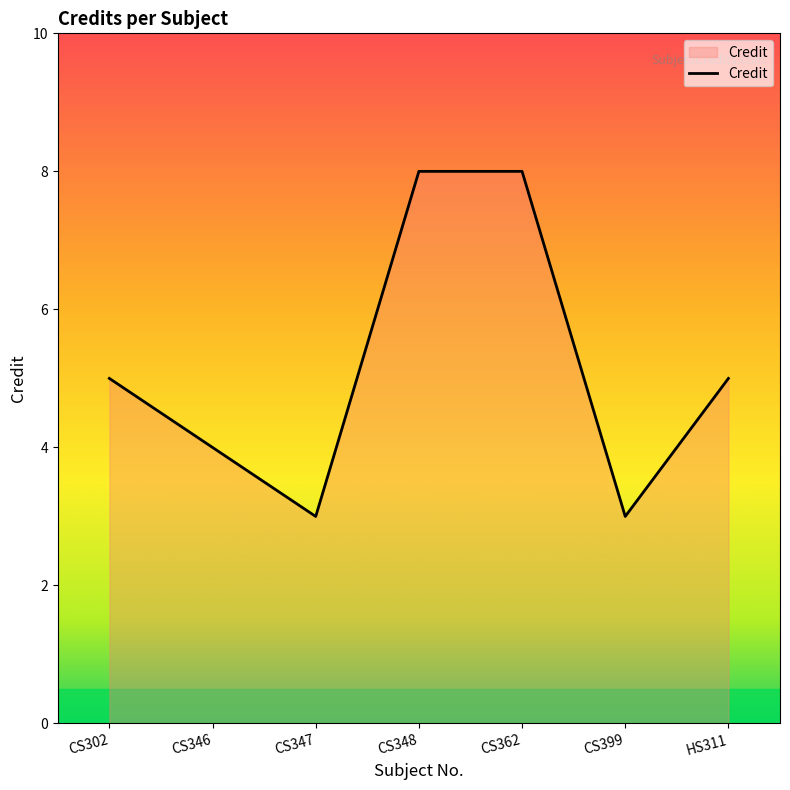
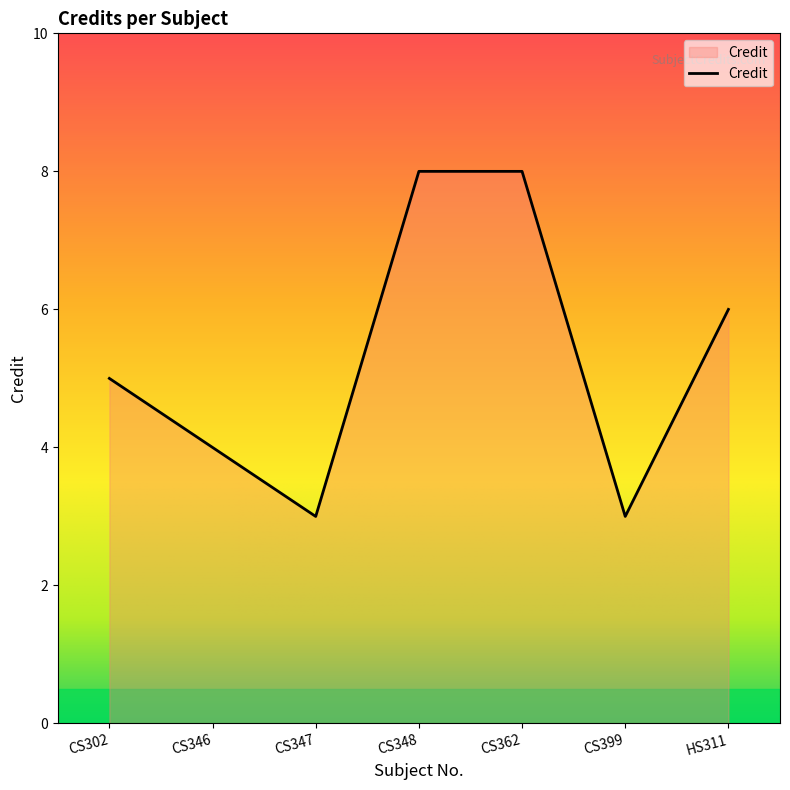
  {
    "CS302": 5,
    "CS346": 4,
    "CS347": 3,
    "CS348": 8,
    "CS362": 8,
    "CS399": 3,
-   "HS311": 5
+   "HS311": 6
  }
